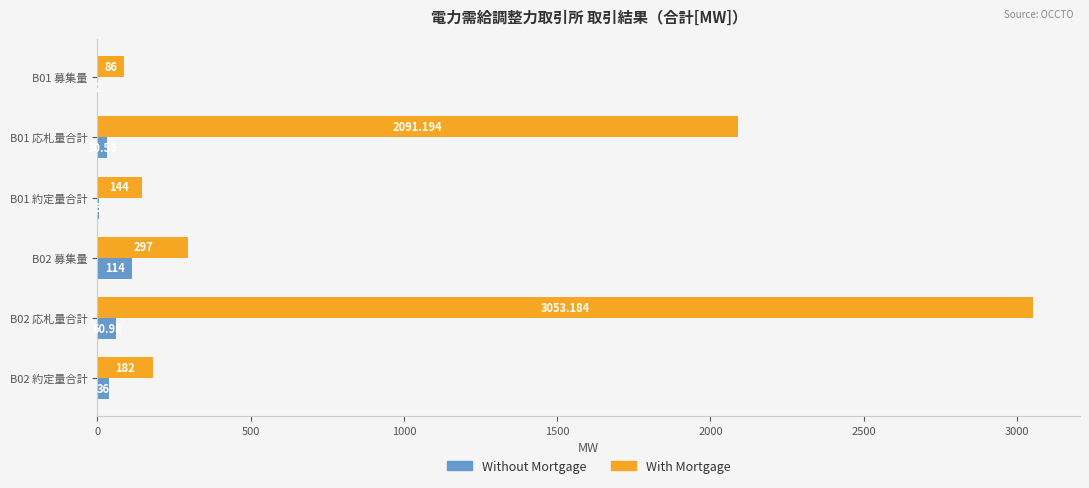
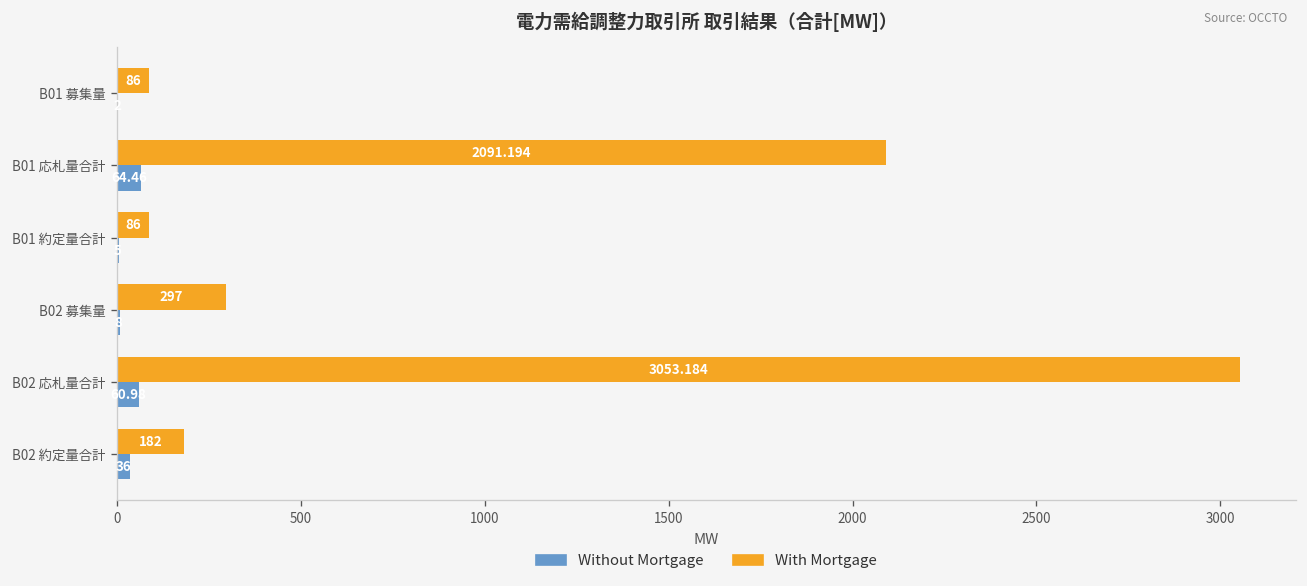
  {
    "Without Mortgage": {
-     "B01 応札量合計": 30,
-     "B02 募集量": 110
+     "B01 応札量合計": 60,
+     "B02 募集量": 10
    },
    "With Mortgage": {
      "B01 募集量": 86,
      "B01 応札量合計": 2091.194,
-     "B01 約定量合計": 144,
+     "B01 約定量合計": 86,
      "B02 募集量": 297,
      "B02 応札量合計": 3053.184,
      "B02 約定量合計": 182
    }
  }
